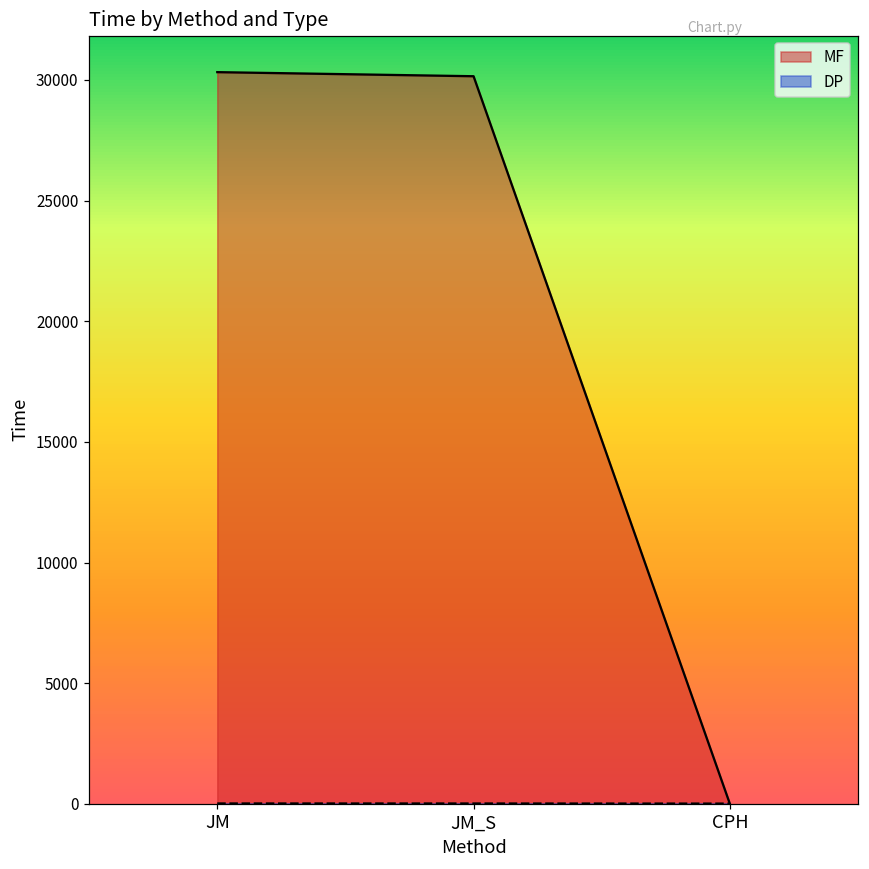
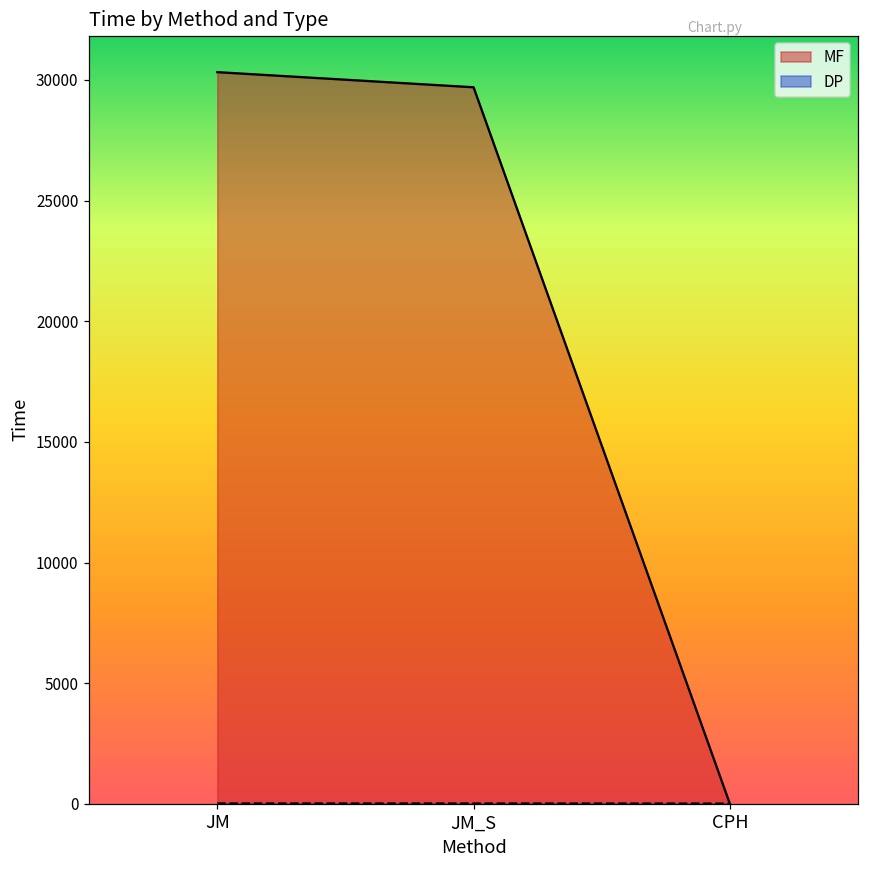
  {
    "MF": {
      "JM": 30300,
-     "JM_S": 30200
+     "JM_S": 29700
    },
    "DP": {
      "JM": 0,
      "JM_S": 0
    }
  }
